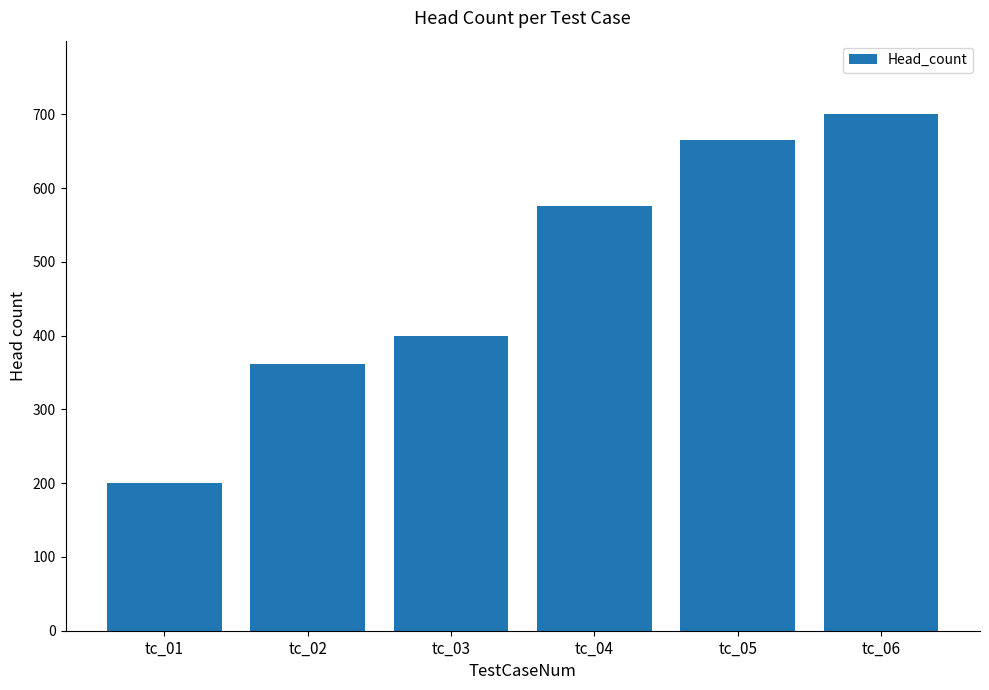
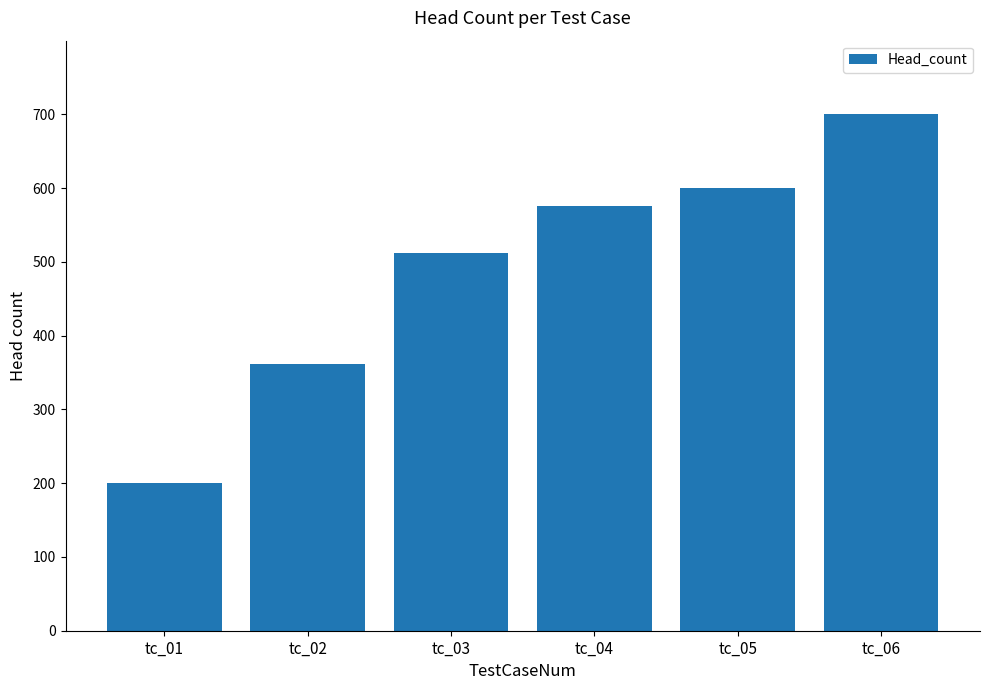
  {
    "tc_01": 200,
    "tc_02": 360,
-   "tc_03": 400,
+   "tc_03": 510,
    "tc_04": 580,
-   "tc_05": 670,
+   "tc_05": 600,
    "tc_06": 700
  }
